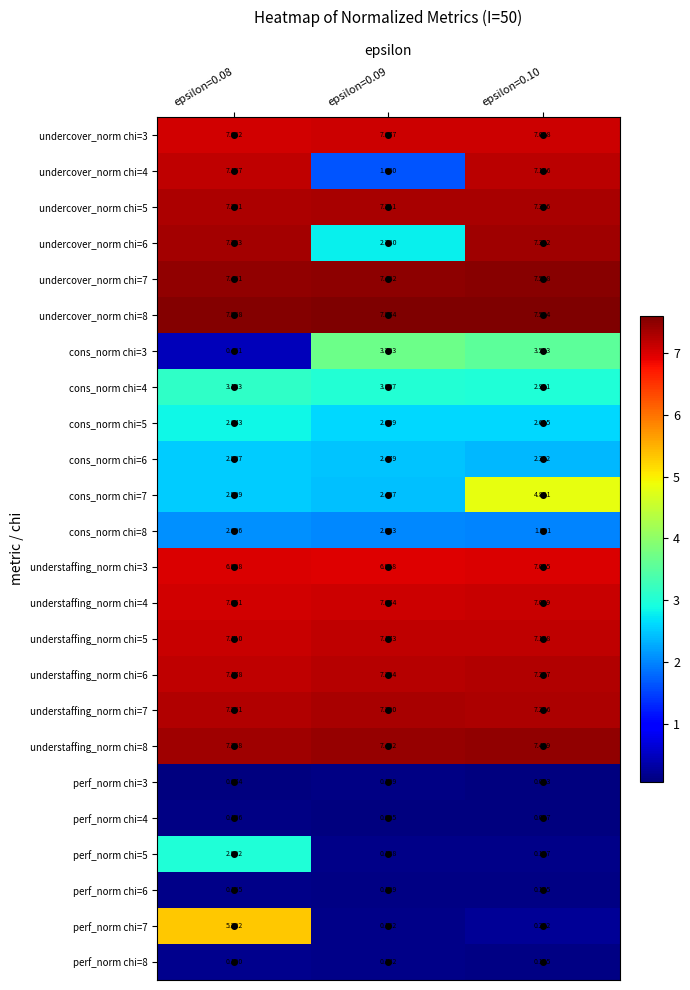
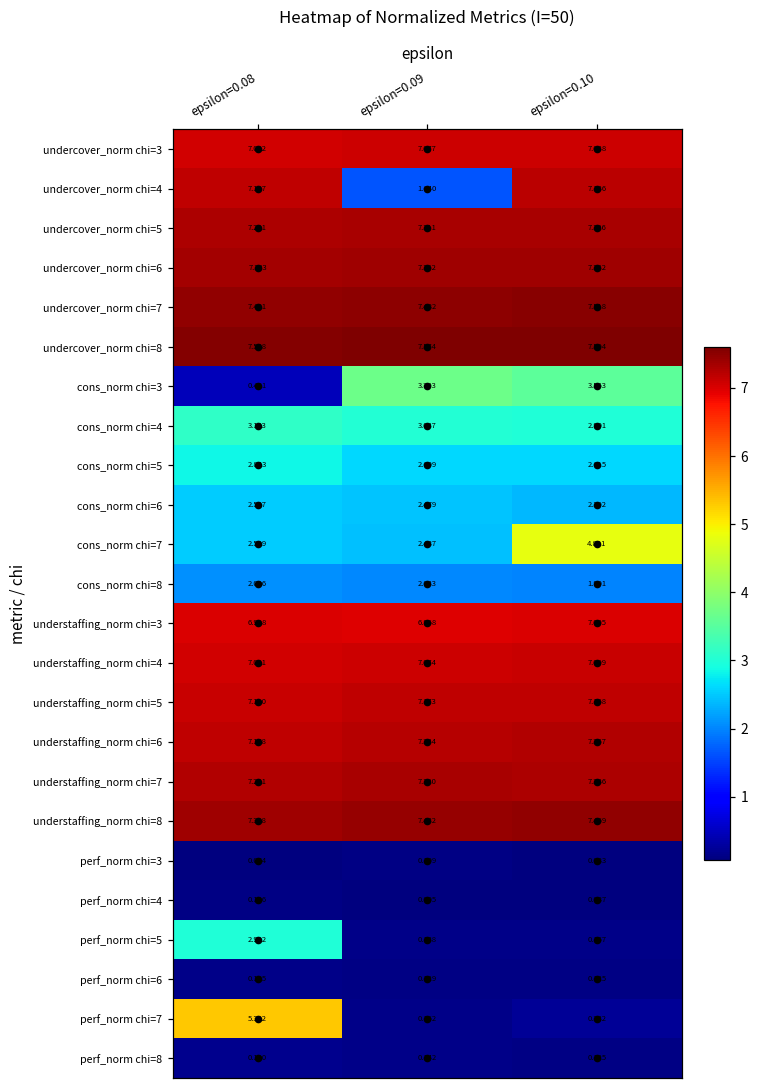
  {
    "undercover_norm chi=6": {
-     "epsilon=0.09": 2.780
+     "epsilon=0.09": 7.362
    }
  }
